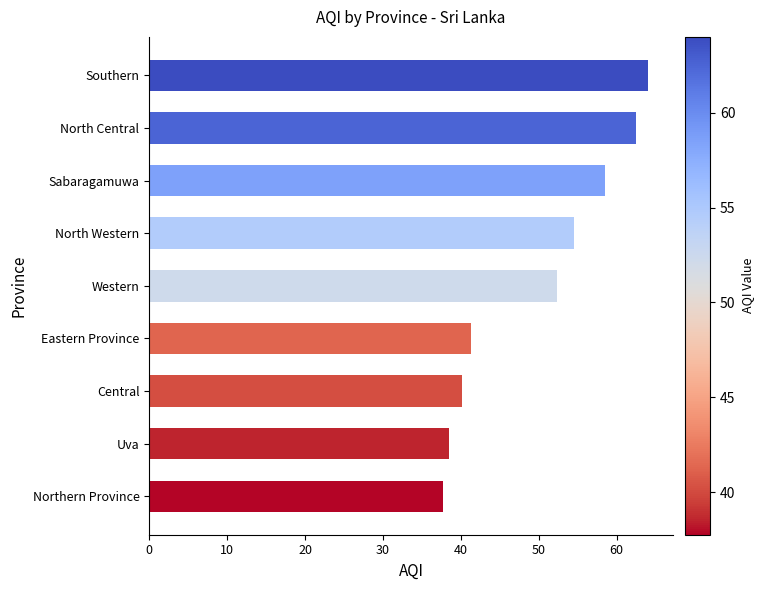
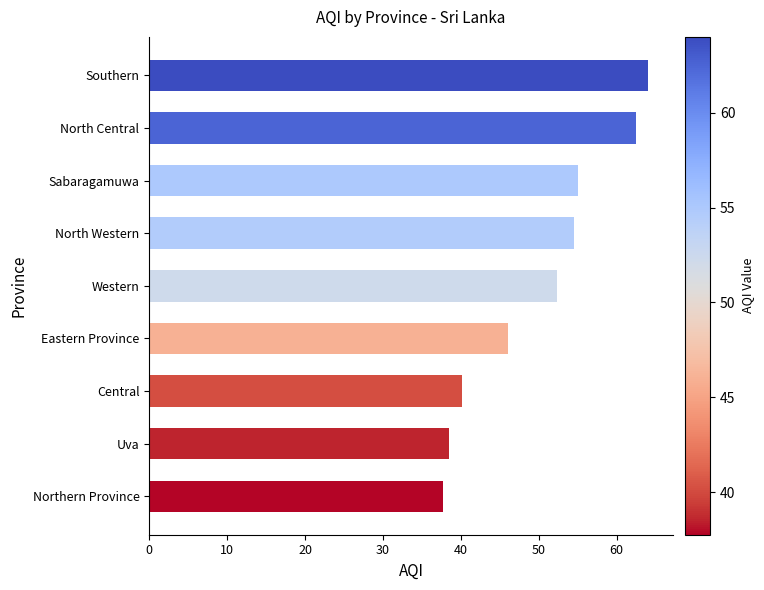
  {
    "Southern": 64,
    "North Central": 63,
-   "Sabaragamuwa": 59,
+   "Sabaragamuwa": 55,
    "North Western": 55,
    "Western": 52,
-   "Eastern Province": 41,
+   "Eastern Province": 46,
    "Central": 40,
    "Uva": 39,
    "Northern Province": 38
  }
